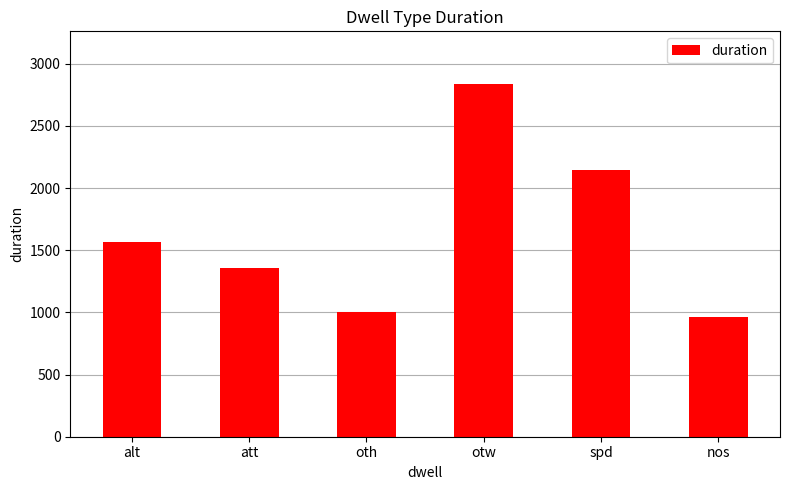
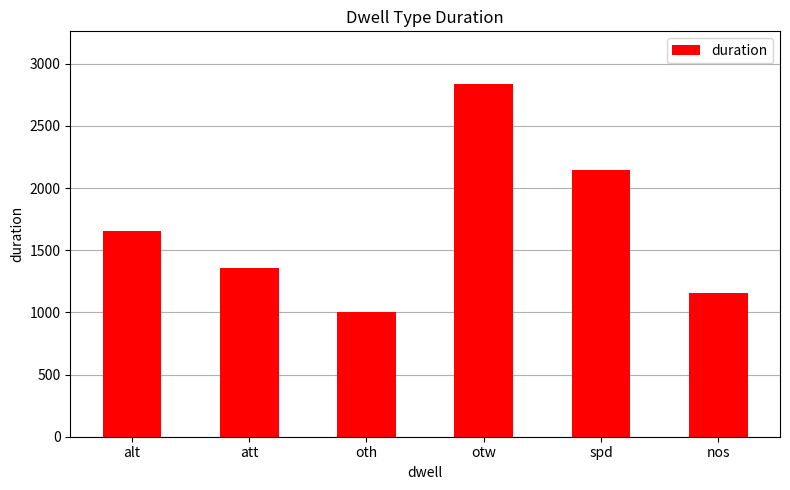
  {
-   "alt": 1560,
+   "alt": 1650,
    "att": 1360,
    "oth": 1000,
    "otw": 2840,
    "spd": 2140,
-   "nos": 960
+   "nos": 1150
  }
